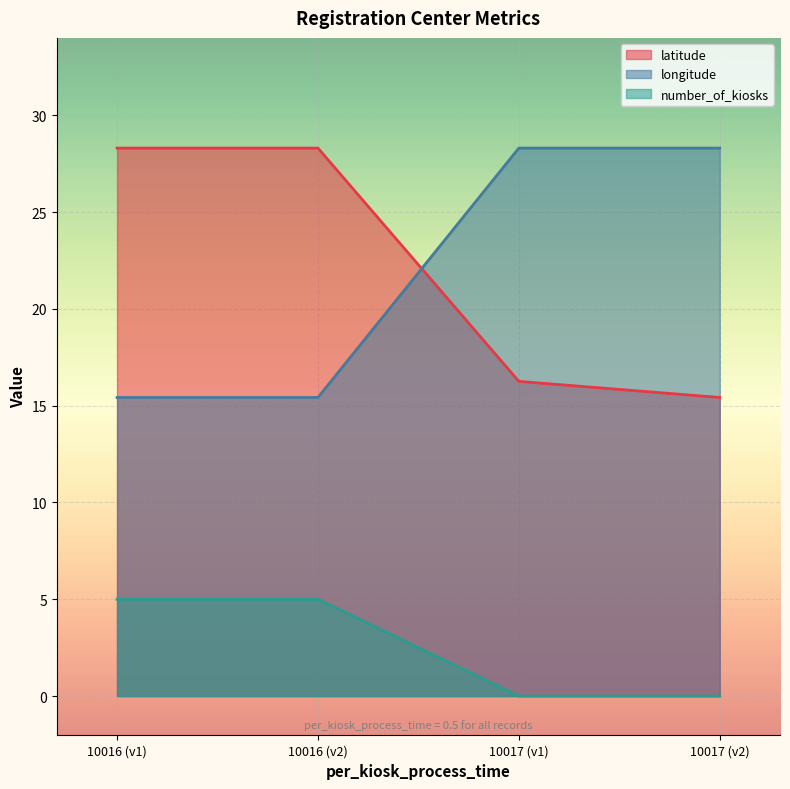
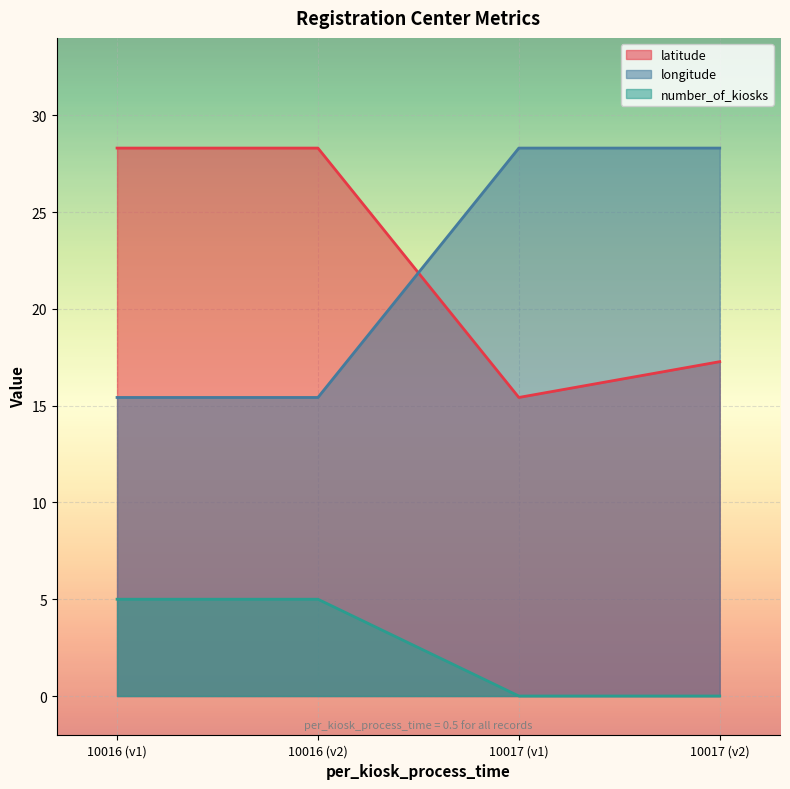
  {
    "latitude": {
      "10016 (v1)": 28.3,
      "10016 (v2)": 28.3,
-     "10017 (v1)": 16.3,
-     "10017 (v2)": 15.4
+     "10017 (v1)": 15.4,
+     "10017 (v2)": 17.3
    }
  }
